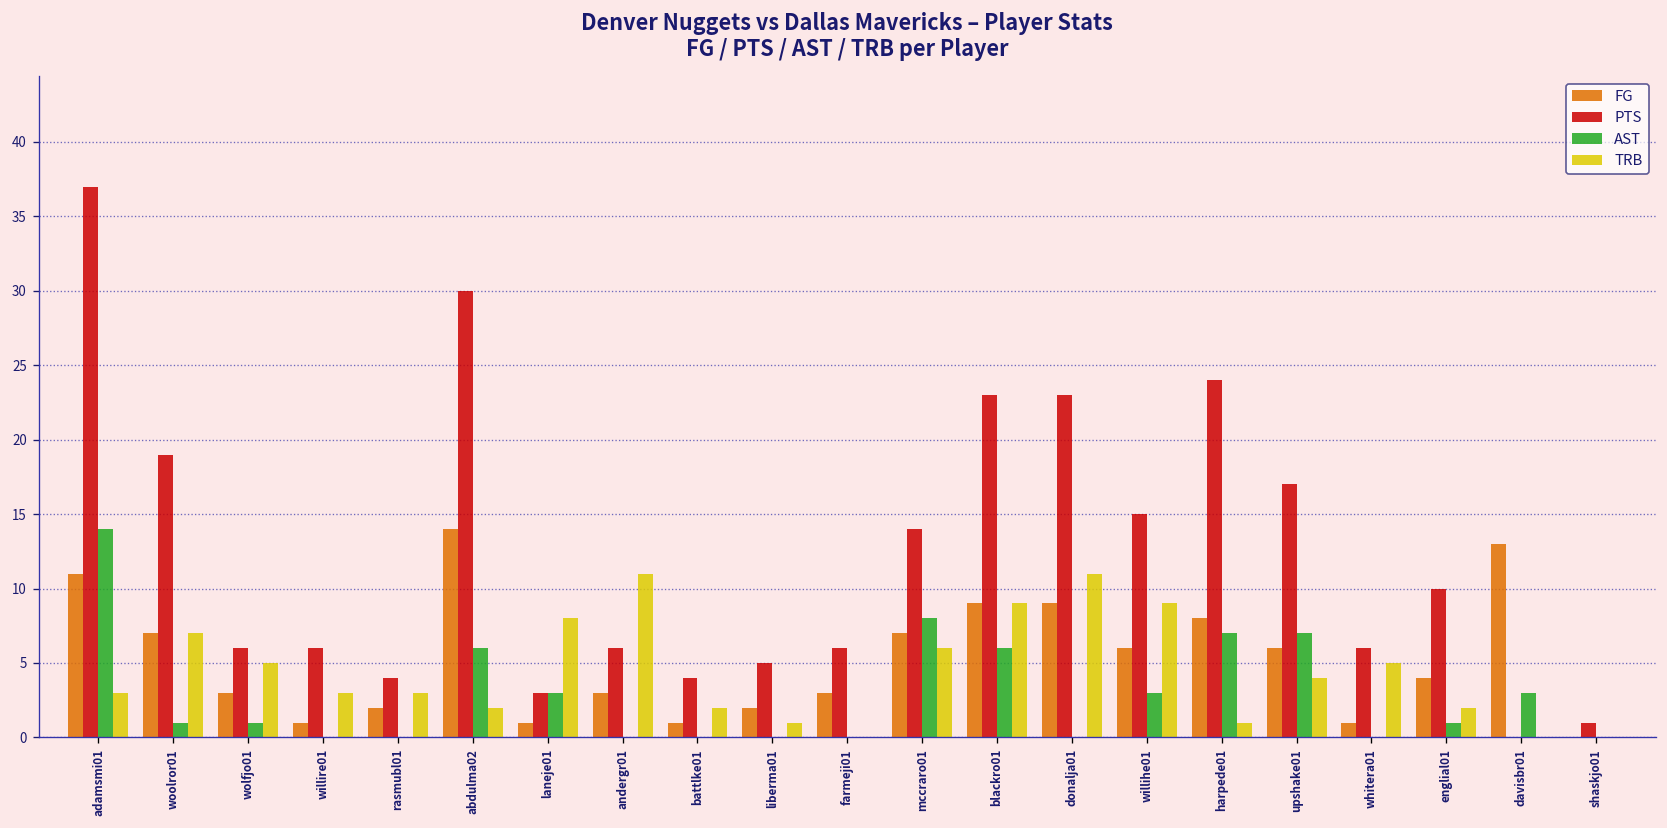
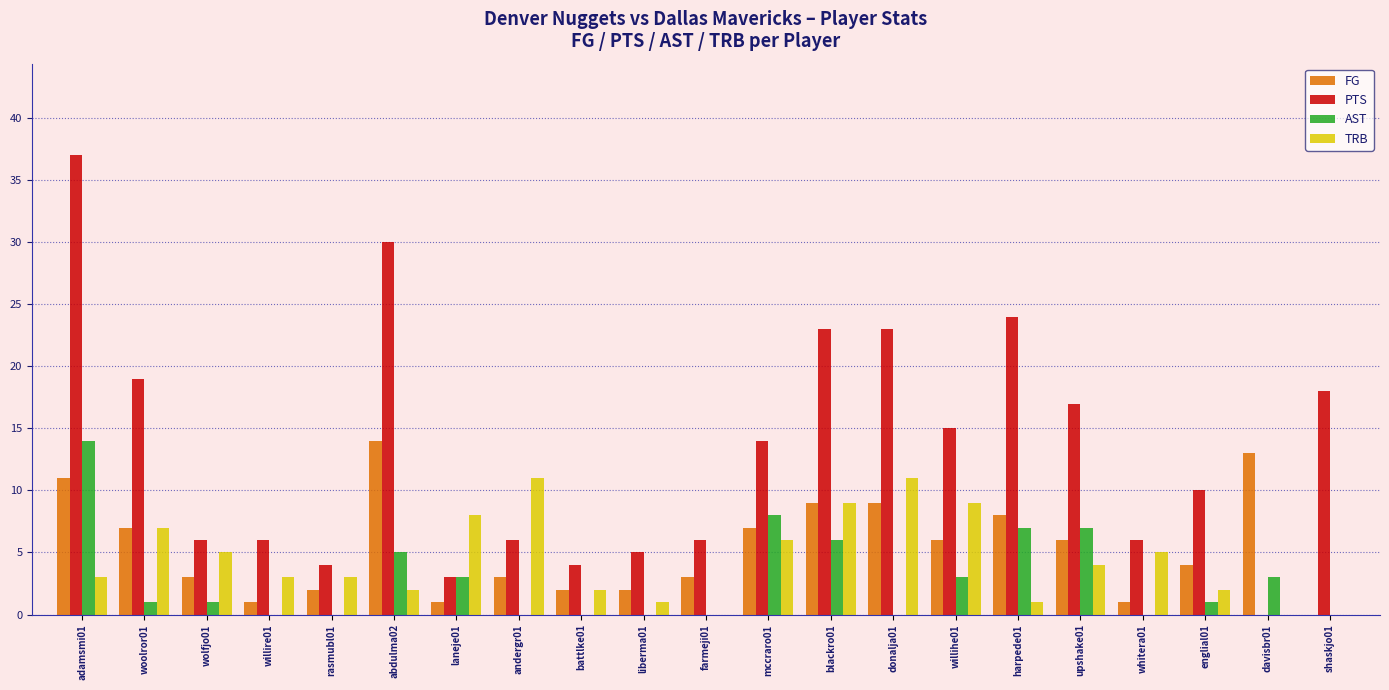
  {
    "FG": {
      "adamsmi01": 11,
      "woolror01": 7,
      "wolfjo01": 3,
      "willire01": 1,
      "rasmubl01": 2,
      "abdulma02": 14,
      "laneje01": 1,
      "andergr01": 3,
-     "battlke01": 1,
+     "battlke01": 2,
      "liberma01": 2,
      "farmeji01": 3,
      "mccraro01": 7,
      "blackro01": 9,
      "donalja01": 9,
      "willihe01": 6,
      "harpede01": 8,
      "upshake01": 6,
      "whitera01": 1,
      "englial01": 4,
      "davisbr01": 13,
      "shaskjo01": 0
    },
    "PTS": {
      "adamsmi01": 37,
      "woolror01": 19,
      "wolfjo01": 6,
      "willire01": 6,
      "rasmubl01": 4,
      "abdulma02": 30,
      "laneje01": 3,
      "andergr01": 6,
      "battlke01": 4,
      "liberma01": 5,
      "farmeji01": 6,
      "mccraro01": 14,
      "blackro01": 23,
      "donalja01": 23,
      "willihe01": 15,
      "harpede01": 24,
      "upshake01": 17,
      "whitera01": 6,
      "englial01": 10,
      "davisbr01": 0,
-     "shaskjo01": 1
+     "shaskjo01": 18
    },
    "AST": {
      "adamsmi01": 14,
      "woolror01": 1,
      "wolfjo01": 1,
      "willire01": 0,
      "rasmubl01": 0,
-     "abdulma02": 6,
+     "abdulma02": 5,
      "laneje01": 3,
      "andergr01": 0,
      "battlke01": 0,
      "liberma01": 0,
      "farmeji01": 0,
      "mccraro01": 8,
      "blackro01": 6,
      "donalja01": 0,
      "willihe01": 3,
      "harpede01": 7,
      "upshake01": 7,
      "whitera01": 0,
      "englial01": 1,
      "davisbr01": 3,
      "shaskjo01": 0
    },
    "TRB": {
      "adamsmi01": 3,
      "woolror01": 7,
      "wolfjo01": 5,
      "willire01": 3,
      "rasmubl01": 3,
      "abdulma02": 2,
      "laneje01": 8,
      "andergr01": 11,
      "battlke01": 2,
      "liberma01": 1,
      "farmeji01": 0,
      "mccraro01": 6,
      "blackro01": 9,
      "donalja01": 11,
      "willihe01": 9,
      "harpede01": 1,
      "upshake01": 4,
      "whitera01": 5,
      "englial01": 2,
      "davisbr01": 0,
      "shaskjo01": 0
    }
  }
